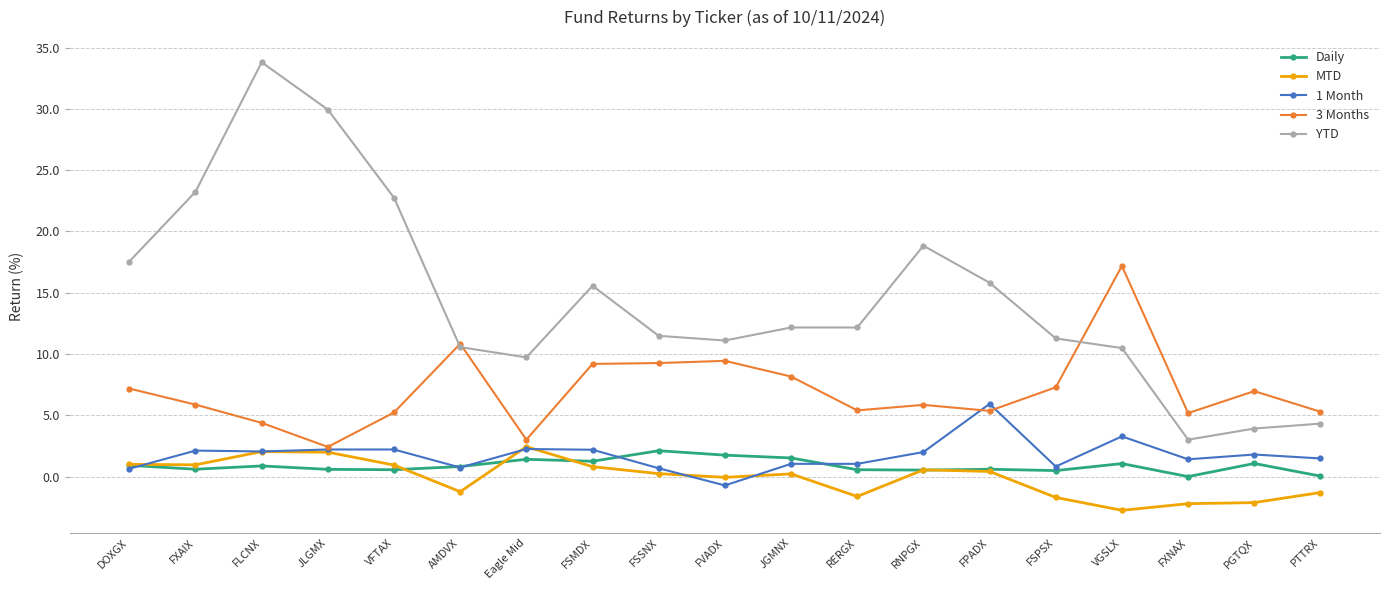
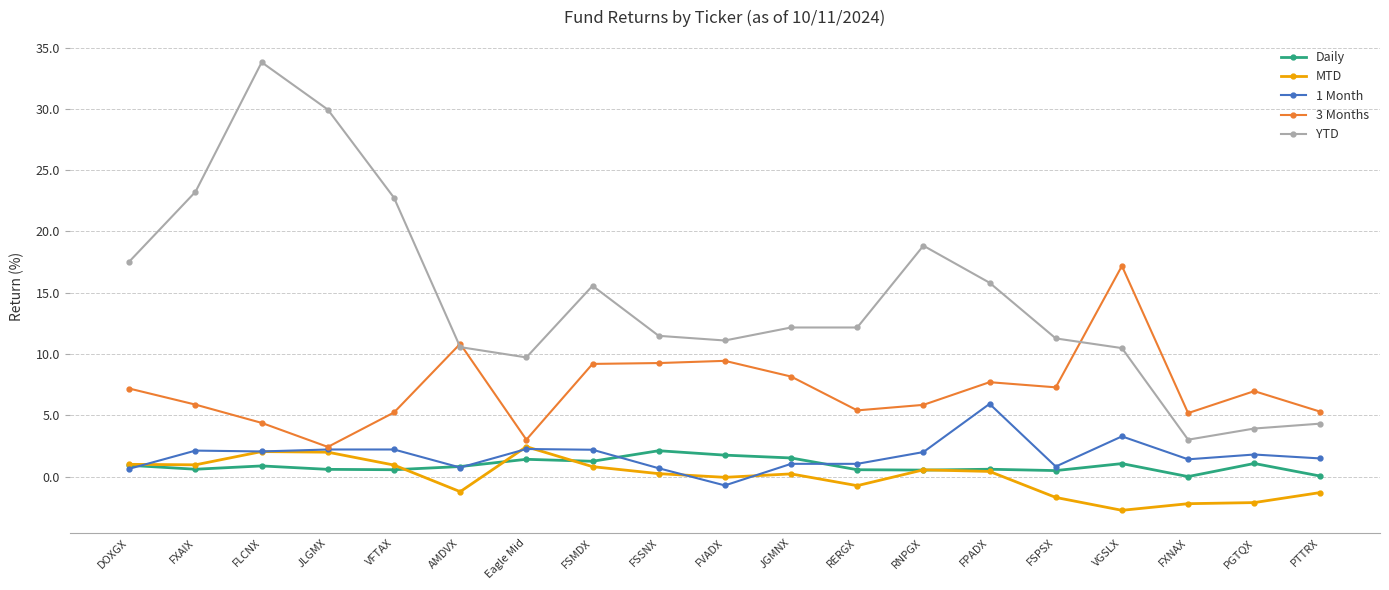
  {
    "Daily": {
      "FXAIX": 0.6,
      "FLCNX": 0.9,
      "JLGMX": 0.6,
      "VFTAX": 0.6,
      "Eagle Mid": 1.4,
      "FSMDX": 1.3,
      "FSSNX": 2.1,
      "FVADX": 1.8,
      "JGMNX": 1.5,
      "RERGX": 0.6,
      "FSPSX": 0.5,
      "VGSLX": 1.1,
      "FXNAX": 0.0,
      "PGTQX": 1.1,
      "PTTRX": 0.1
    },
    "MTD": {
      "FXAIX": 1.0,
      "JLGMX": 2.0,
      "VFTAX": 1.0,
      "AMDVX": -1.2,
      "FSMDX": 0.8,
      "FSSNX": 0.3,
      "FVADX": -0.1,
      "JGMNX": 0.2,
-     "RERGX": -1.6,
+     "RERGX": -0.7,
      "FSPSX": -1.7,
      "VGSLX": -2.7,
      "FXNAX": -2.2,
      "PGTQX": -2.1,
      "PTTRX": -1.3
    },
    "1 Month": {
      "DOXGX": 0.7,
      "FXAIX": 2.1,
      "JLGMX": 2.2,
      "VFTAX": 2.2,
      "FSMDX": 2.2,
      "FSSNX": 0.7,
      "FVADX": -0.7,
      "JGMNX": 1.1,
      "RERGX": 1.1,
      "RNPGX": 2.0,
      "FPADX": 5.9,
      "FSPSX": 0.8,
      "VGSLX": 3.3,
      "FXNAX": 1.4,
      "PGTQX": 1.8,
      "PTTRX": 1.5
    },
    "3 Months": {
      "DOXGX": 7.2,
      "FXAIX": 5.9,
      "FLCNX": 4.4,
      "JLGMX": 2.4,
      "VFTAX": 5.2,
      "AMDVX": 10.8,
      "Eagle Mid": 3.0,
      "FSMDX": 9.2,
      "FSSNX": 9.3,
      "FVADX": 9.5,
      "JGMNX": 8.2,
      "RERGX": 5.4,
      "RNPGX": 5.9,
-     "FPADX": 5.4,
+     "FPADX": 7.7,
      "FSPSX": 7.3,
      "VGSLX": 17.2,
      "FXNAX": 5.2,
      "PGTQX": 7.0,
      "PTTRX": 5.3
    },
    "YTD": {
      "DOXGX": 17.6,
      "FXAIX": 23.2,
      "FLCNX": 33.8,
      "JLGMX": 29.9,
      "VFTAX": 22.8,
      "AMDVX": 10.6,
      "Eagle Mid": 9.7,
      "FSMDX": 15.6,
      "FSSNX": 11.5,
      "FVADX": 11.1,
      "JGMNX": 12.2,
      "RERGX": 12.2,
      "RNPGX": 18.8,
      "FPADX": 15.8,
      "FSPSX": 11.3,
      "VGSLX": 10.5,
      "FXNAX": 3.0,
      "PGTQX": 3.9,
      "PTTRX": 4.3
    }
  }
